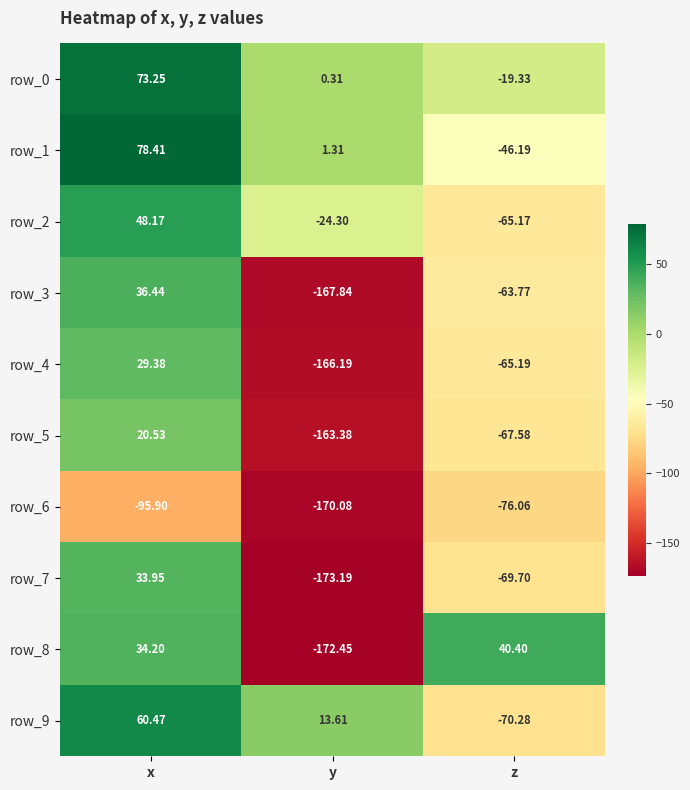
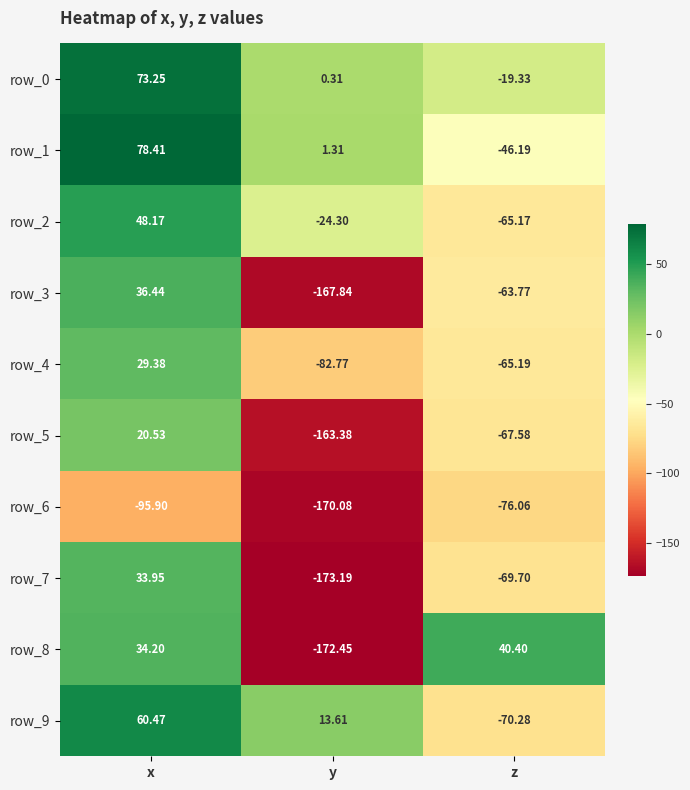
  {
    "row_0": {
      "x": 73.25,
      "y": 0.31,
      "z": -19.33
    },
    "row_1": {
      "x": 78.41,
      "y": 1.31,
      "z": -46.19
    },
    "row_2": {
      "x": 48.17,
      "y": -24.30,
      "z": -65.17
    },
    "row_3": {
      "x": 36.44,
      "y": -167.84,
      "z": -63.77
    },
    "row_4": {
      "x": 29.38,
-     "y": -166.19,
+     "y": -82.77,
      "z": -65.19
    },
    "row_5": {
      "x": 20.53,
      "y": -163.38,
      "z": -67.58
    },
    "row_6": {
      "x": -95.90,
      "y": -170.08,
      "z": -76.06
    },
    "row_7": {
      "x": 33.95,
      "y": -173.19,
      "z": -69.70
    },
    "row_8": {
      "x": 34.20,
      "y": -172.45,
      "z": 40.40
    },
    "row_9": {
      "x": 60.47,
      "y": 13.61,
      "z": -70.28
    }
  }
